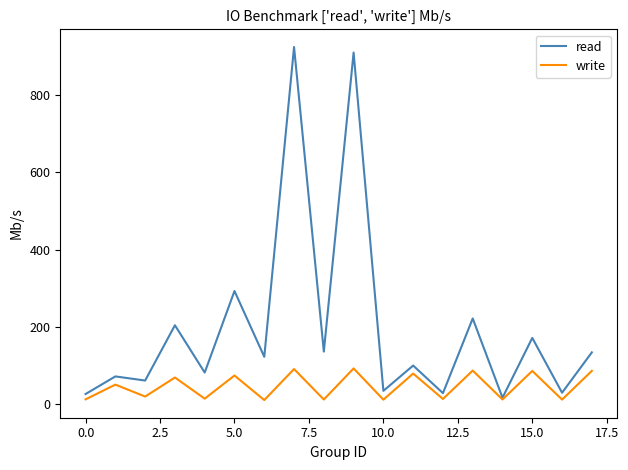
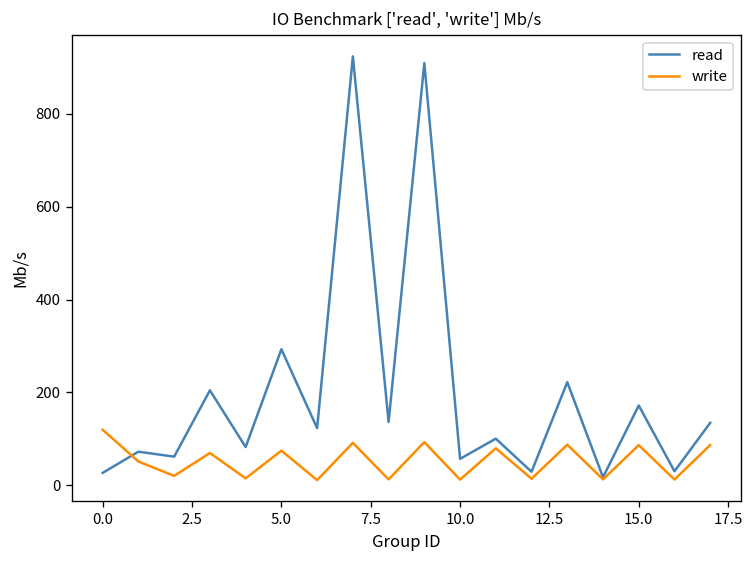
  {
    "read": {
      "0.0": 30,
      "5.0": 290,
-     "10.0": 30,
+     "10.0": 60,
      "15.0": 170
    },
    "write": {
-     "0.0": 10,
+     "0.0": 120,
      "5.0": 70,
      "10.0": 10,
      "15.0": 90
    }
  }
